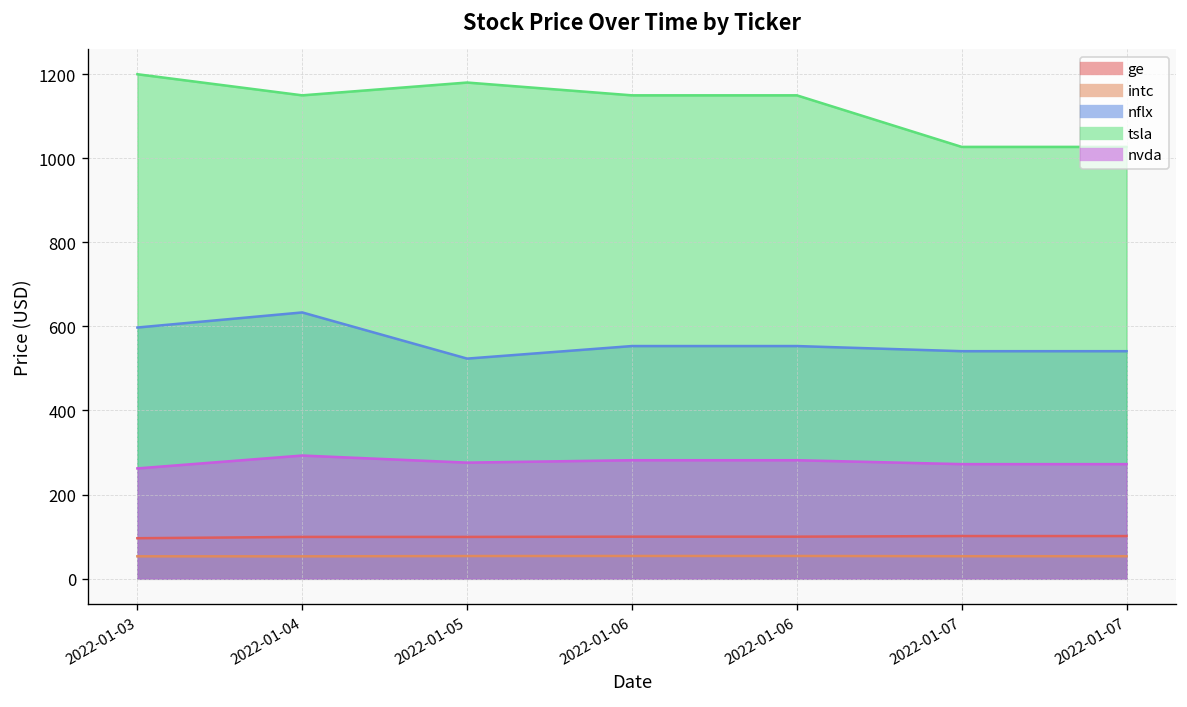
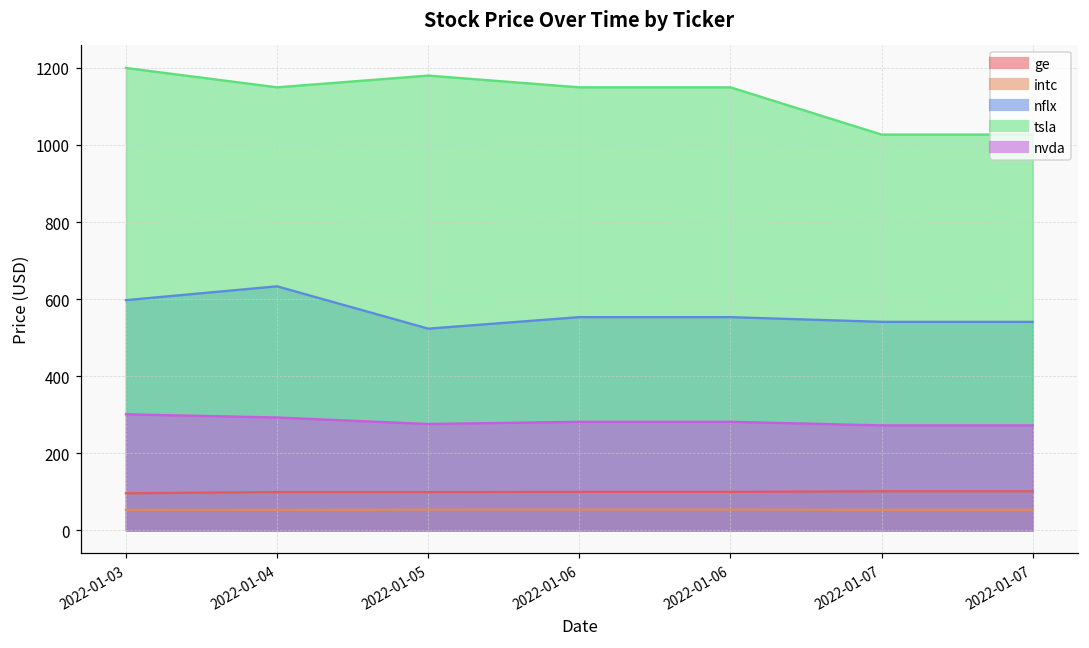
  {
    "nflx": {
      "2022-01-03": 600,
      "2022-01-04": 630,
      "2022-01-05": 520
    },
    "tsla": {
      "2022-01-03": 1200,
      "2022-01-04": 1150,
      "2022-01-05": 1180
    },
    "nvda": {
-     "2022-01-03": 260,
+     "2022-01-03": 300,
      "2022-01-04": 290,
      "2022-01-05": 280
    }
  }
